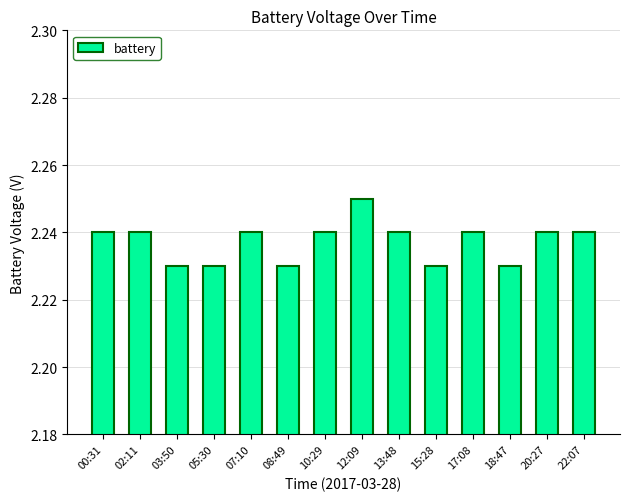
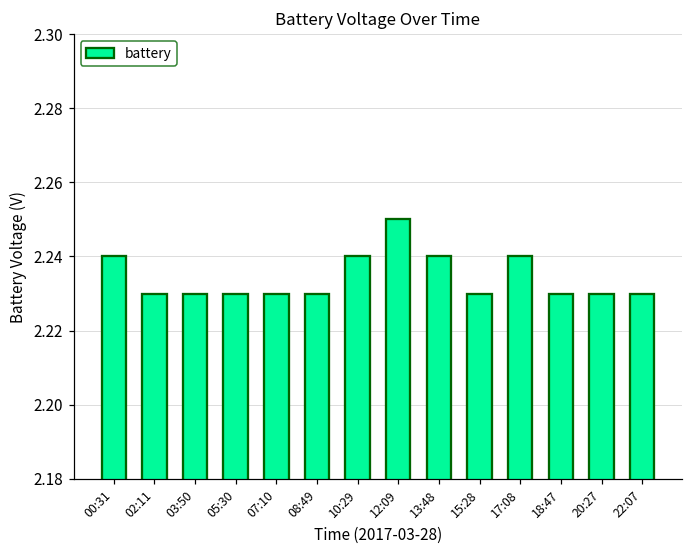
  {
    "00:31": 2.24,
-   "02:11": 2.24,
+   "02:11": 2.23,
    "03:50": 2.23,
    "05:30": 2.23,
-   "07:10": 2.24,
+   "07:10": 2.23,
    "08:49": 2.23,
    "10:29": 2.24,
    "12:09": 2.25,
    "13:48": 2.24,
    "15:28": 2.23,
    "17:08": 2.24,
    "18:47": 2.23,
-   "20:27": 2.24,
-   "22:07": 2.24
+   "20:27": 2.23,
+   "22:07": 2.23
  }
